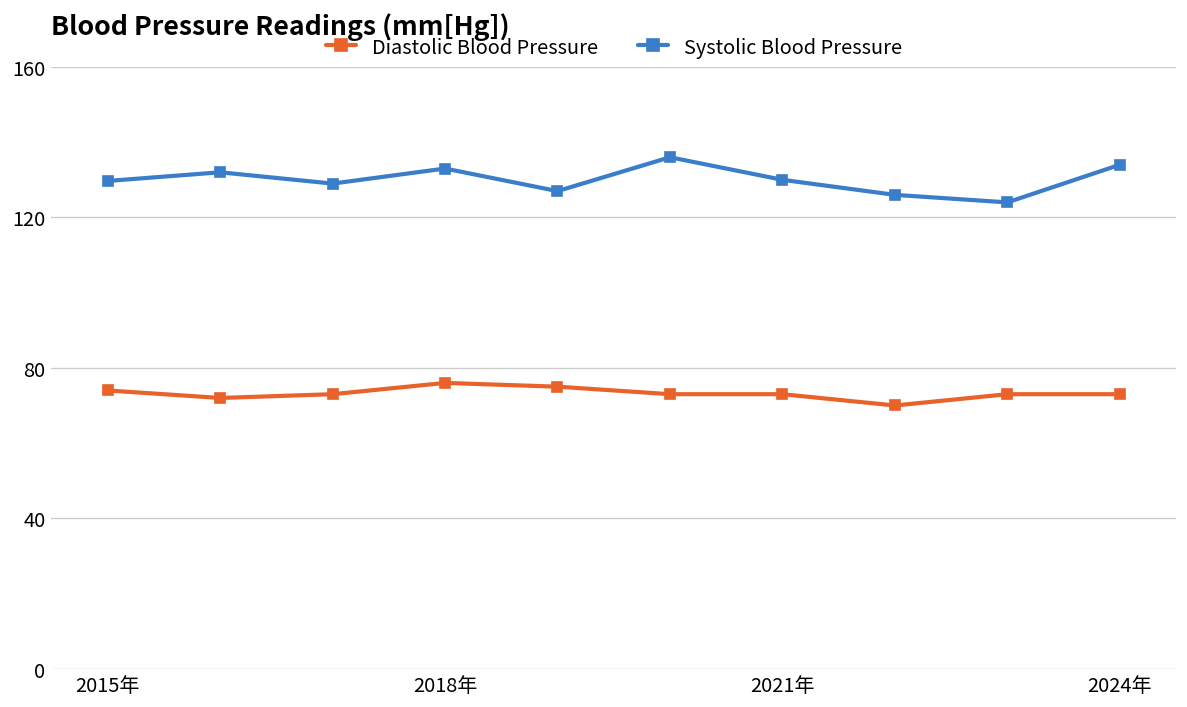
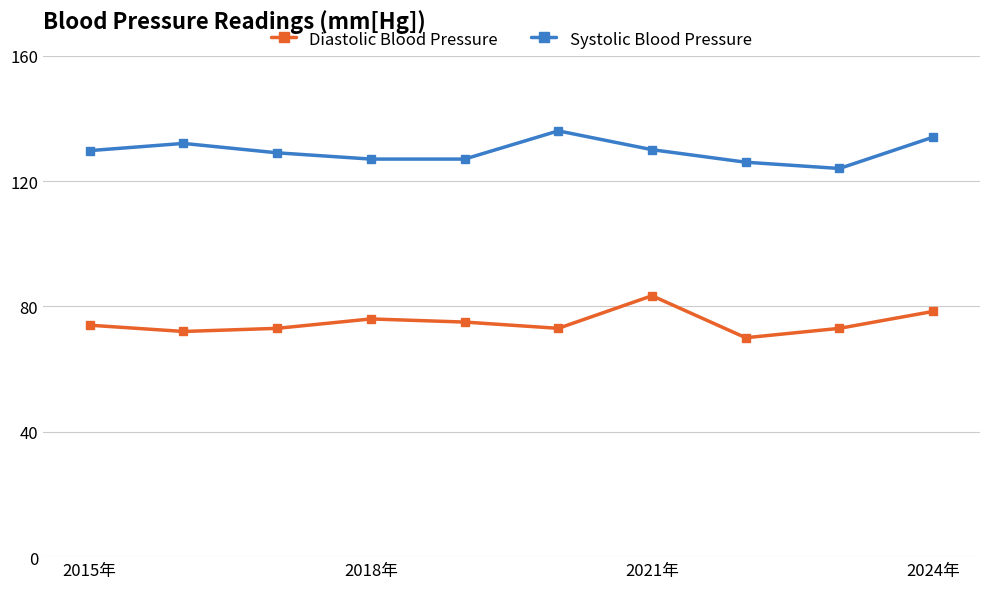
  {
    "Diastolic Blood Pressure": {
      "2015年": 74,
      "2018年": 76,
-     "2021年": 73,
-     "2024年": 73
+     "2021年": 83,
+     "2024年": 78
    },
    "Systolic Blood Pressure": {
      "2015年": 130,
-     "2018年": 133,
+     "2018年": 127,
      "2021年": 130,
      "2024年": 134
    }
  }
